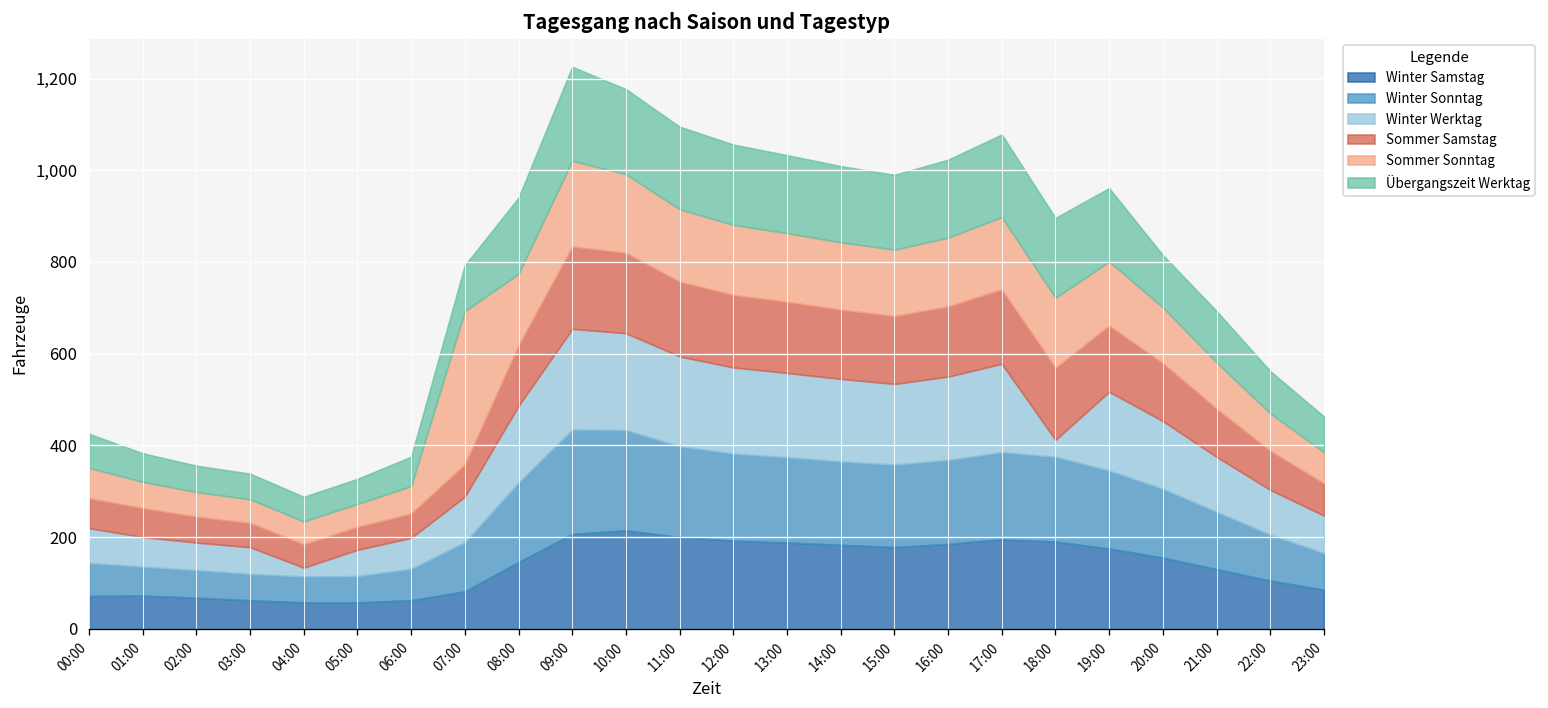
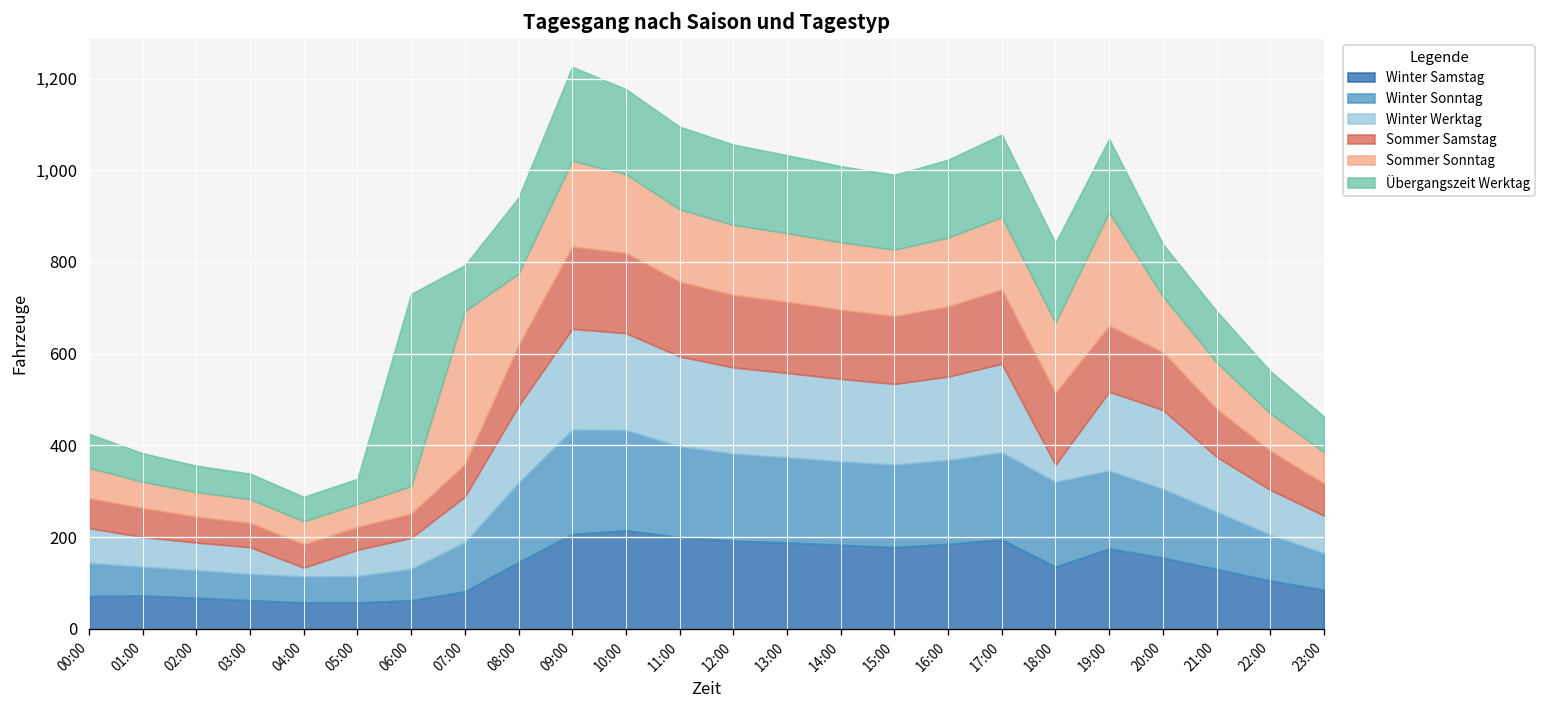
  {
    "Winter Samstag": {
      "00:00": 70,
      "01:00": 70,
      "02:00": 70,
      "03:00": 60,
      "04:00": 60,
      "05:00": 60,
      "06:00": 60,
      "07:00": 80,
      "08:00": 150,
      "09:00": 210,
      "10:00": 210,
      "11:00": 200,
      "12:00": 190,
      "13:00": 190,
      "14:00": 180,
      "15:00": 180,
      "16:00": 190,
      "17:00": 200,
-     "18:00": 190,
+     "18:00": 140,
      "19:00": 180,
      "20:00": 160,
      "21:00": 130,
      "22:00": 110,
      "23:00": 90
    },
    "Winter Sonntag": {
      "00:00": 70,
      "01:00": 60,
      "02:00": 60,
      "03:00": 60,
      "04:00": 60,
      "05:00": 60,
      "06:00": 70,
      "07:00": 110,
      "08:00": 170,
      "09:00": 230,
      "10:00": 220,
      "11:00": 200,
      "12:00": 190,
      "13:00": 190,
      "14:00": 180,
      "15:00": 180,
      "16:00": 180,
      "17:00": 190,
      "18:00": 190,
      "19:00": 170,
      "20:00": 150,
      "21:00": 130,
      "22:00": 100,
      "23:00": 80
    },
    "Winter Werktag": {
      "00:00": 80,
      "01:00": 60,
      "02:00": 60,
      "03:00": 60,
      "04:00": 20,
      "05:00": 60,
      "06:00": 70,
      "07:00": 100,
      "08:00": 170,
      "09:00": 220,
      "10:00": 210,
      "11:00": 200,
      "12:00": 190,
      "13:00": 180,
      "14:00": 180,
      "15:00": 180,
      "16:00": 180,
      "17:00": 190,
      "18:00": 40,
      "19:00": 170,
-     "20:00": 150,
+     "20:00": 170,
      "21:00": 120,
      "22:00": 100,
      "23:00": 80
    },
    "Sommer Samstag": {
      "00:00": 60,
      "01:00": 60,
      "02:00": 60,
      "03:00": 50,
      "04:00": 50,
      "05:00": 50,
      "06:00": 50,
      "07:00": 70,
      "08:00": 130,
      "09:00": 180,
      "10:00": 170,
      "11:00": 160,
      "12:00": 160,
      "13:00": 160,
      "14:00": 150,
      "15:00": 150,
      "16:00": 150,
      "17:00": 160,
      "18:00": 160,
      "19:00": 140,
      "20:00": 130,
      "21:00": 110,
      "22:00": 90,
      "23:00": 70
    },
    "Sommer Sonntag": {
      "00:00": 70,
      "01:00": 60,
      "02:00": 50,
      "03:00": 50,
      "04:00": 50,
      "05:00": 50,
      "06:00": 60,
      "07:00": 330,
      "08:00": 160,
      "09:00": 190,
      "10:00": 170,
      "11:00": 160,
      "12:00": 150,
      "13:00": 150,
      "14:00": 150,
      "15:00": 150,
      "16:00": 150,
      "17:00": 160,
      "18:00": 150,
-     "19:00": 140,
+     "19:00": 250,
      "20:00": 120,
      "21:00": 100,
      "22:00": 80,
      "23:00": 70
    },
    "Übergangszeit Werktag": {
      "00:00": 70,
      "01:00": 60,
      "02:00": 60,
      "03:00": 60,
      "04:00": 50,
      "05:00": 50,
-     "06:00": 60,
+     "06:00": 420,
      "07:00": 100,
      "08:00": 170,
      "09:00": 200,
      "10:00": 190,
      "11:00": 180,
      "12:00": 180,
      "13:00": 170,
      "14:00": 170,
      "15:00": 160,
      "16:00": 170,
      "17:00": 180,
      "18:00": 170,
      "19:00": 160,
      "20:00": 110,
      "21:00": 110,
      "22:00": 90,
      "23:00": 80
    }
  }
